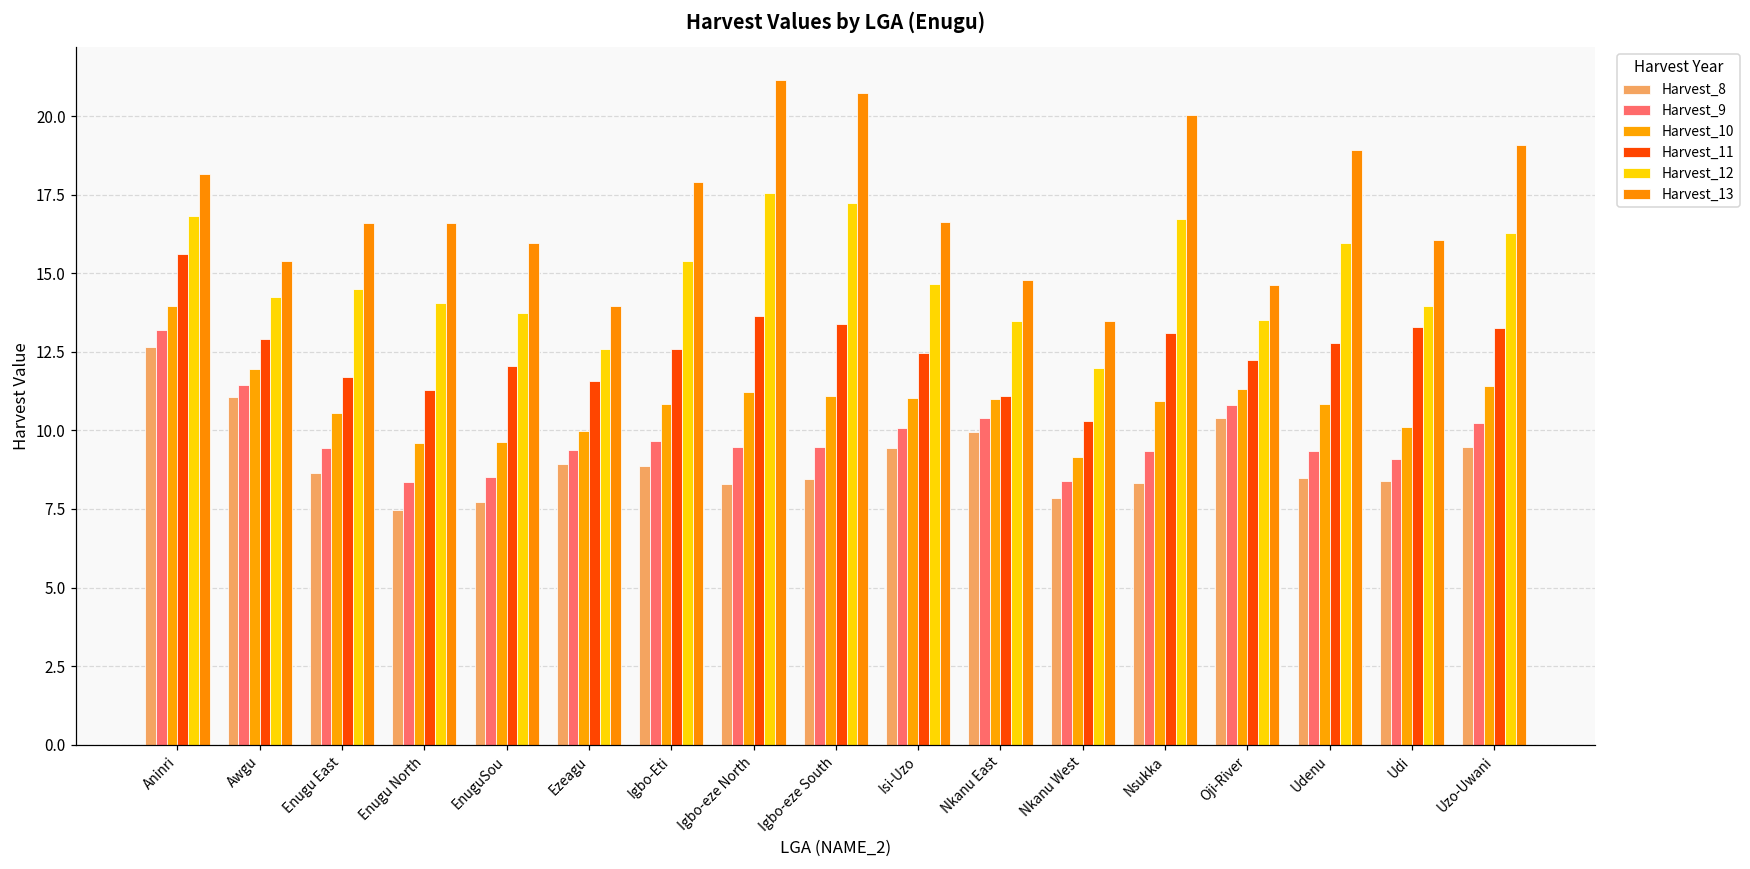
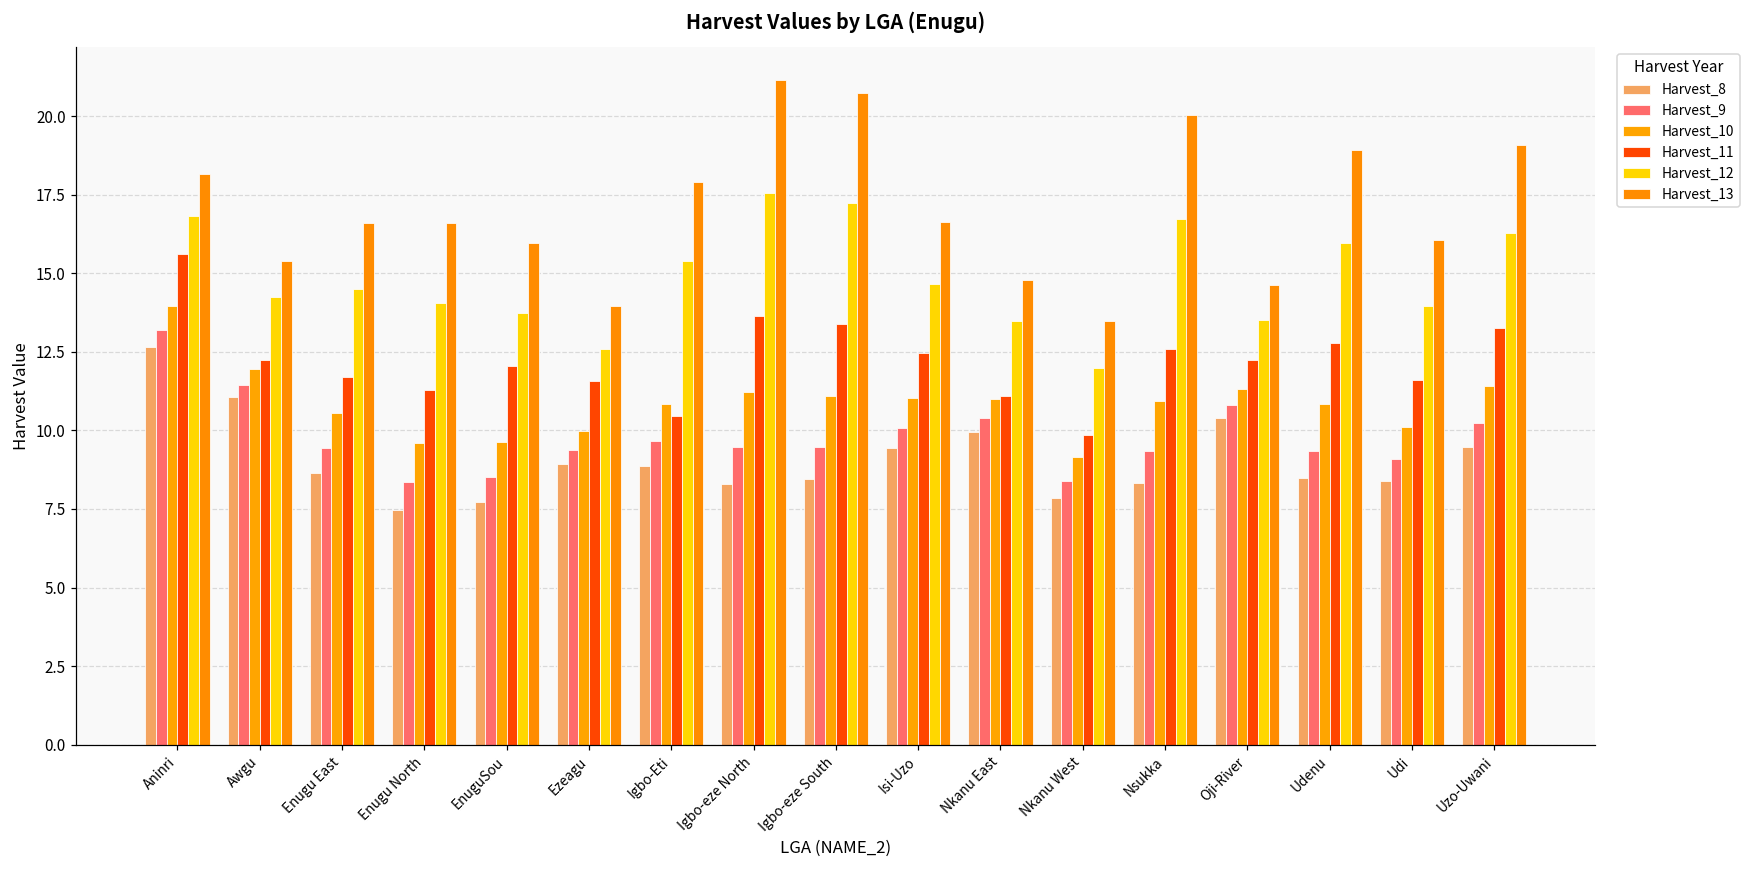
  {
    "Harvest_11": {
      "Aninri": 15.6,
-     "Awgu": 12.9,
+     "Awgu": 12.2,
      "Enugu East": 11.7,
      "Enugu North": 11.3,
      "EnuguSou": 12.0,
      "Ezeagu": 11.6,
-     "Igbo-Eti": 12.6,
+     "Igbo-Eti": 10.5,
      "Igbo-eze North": 13.6,
      "Igbo-eze South": 13.4,
      "Isi-Uzo": 12.5,
      "Nkanu East": 11.1,
-     "Nkanu West": 10.3,
-     "Nsukka": 13.1,
+     "Nkanu West": 9.8,
+     "Nsukka": 12.6,
      "Oji-River": 12.2,
      "Udenu": 12.8,
-     "Udi": 13.3,
+     "Udi": 11.6,
      "Uzo-Uwani": 13.2
    }
  }
